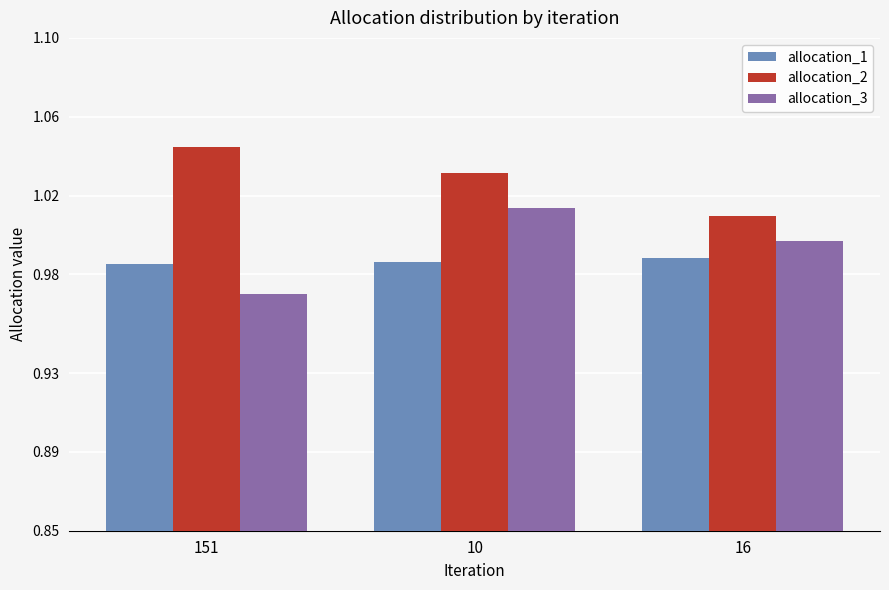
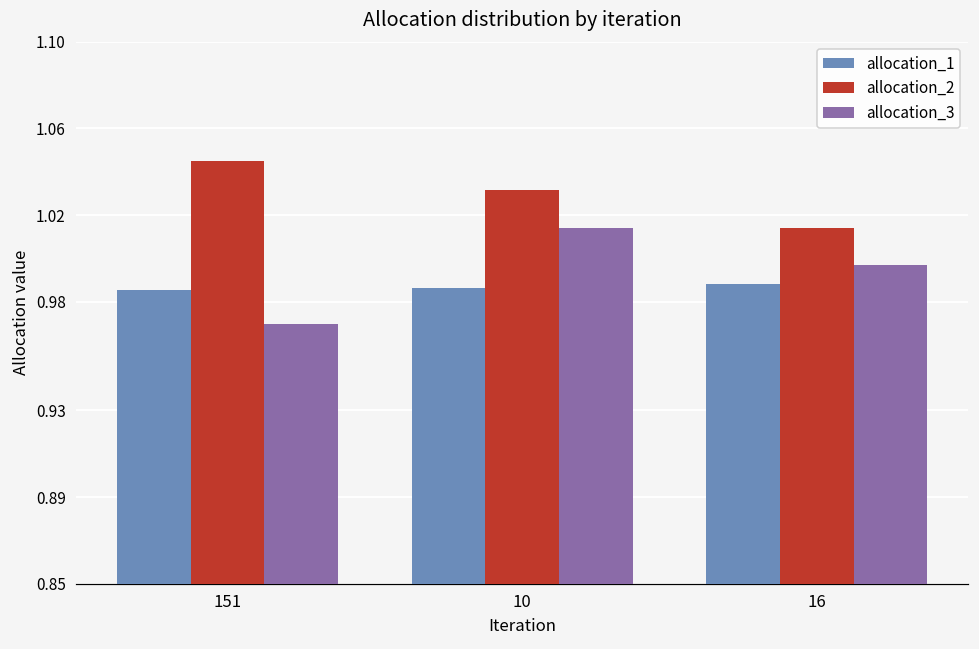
  {
    "allocation_2": {
      "151": 1.045,
      "10": 1.032,
-     "16": 1.010
+     "16": 1.014
    }
  }
